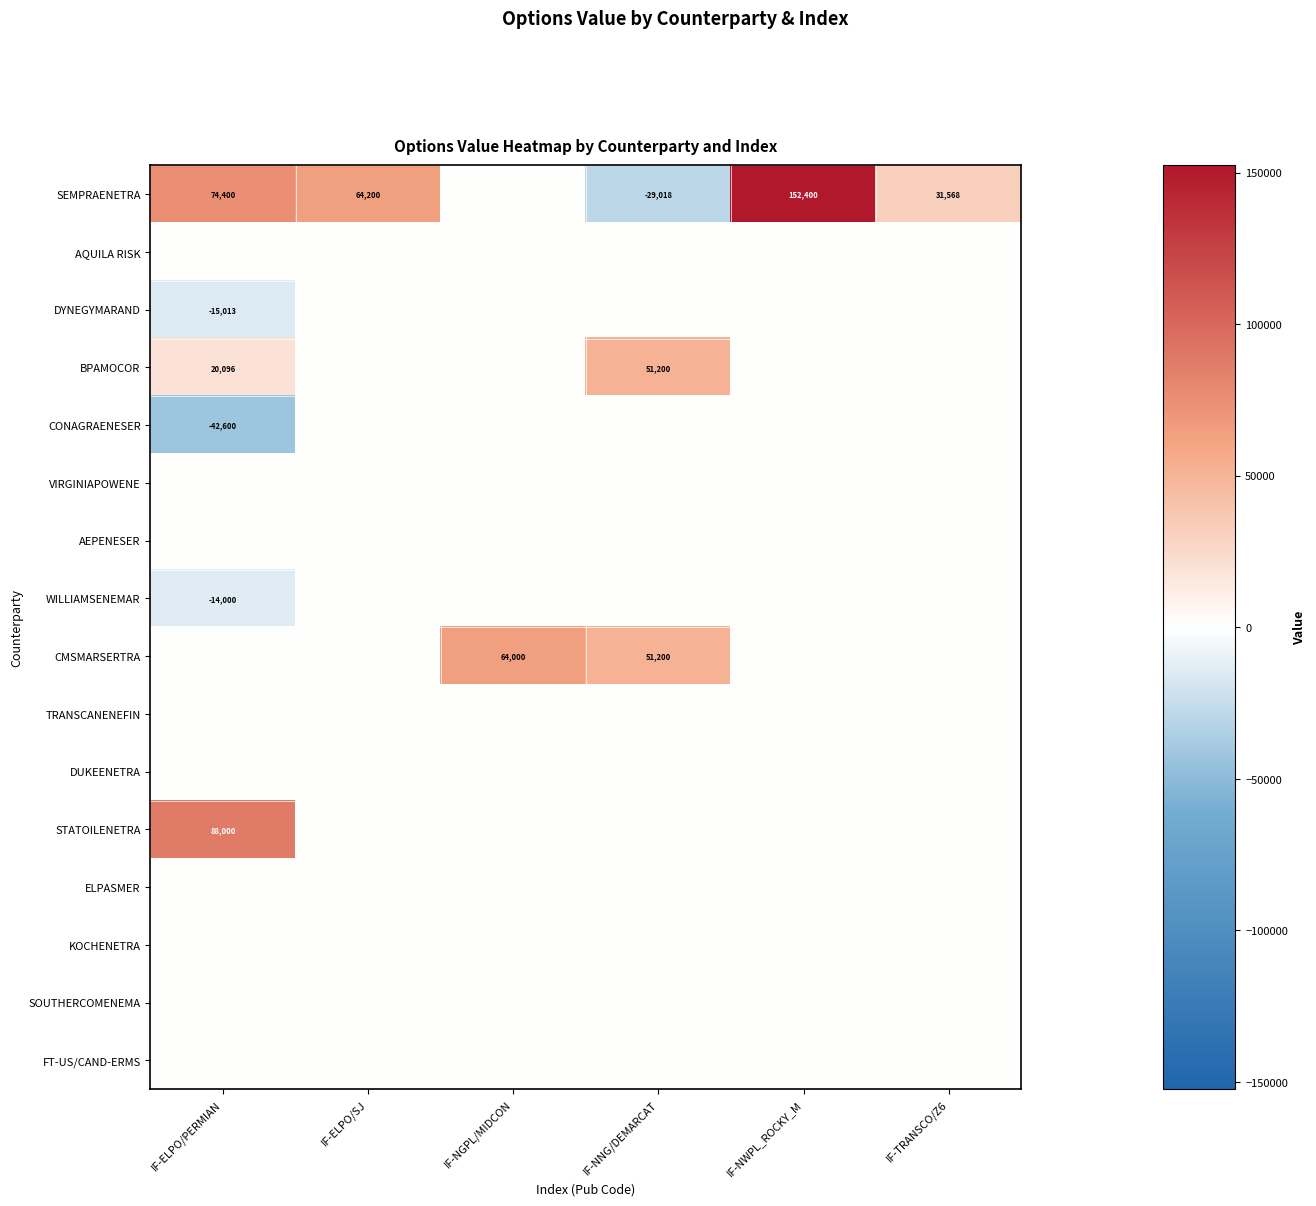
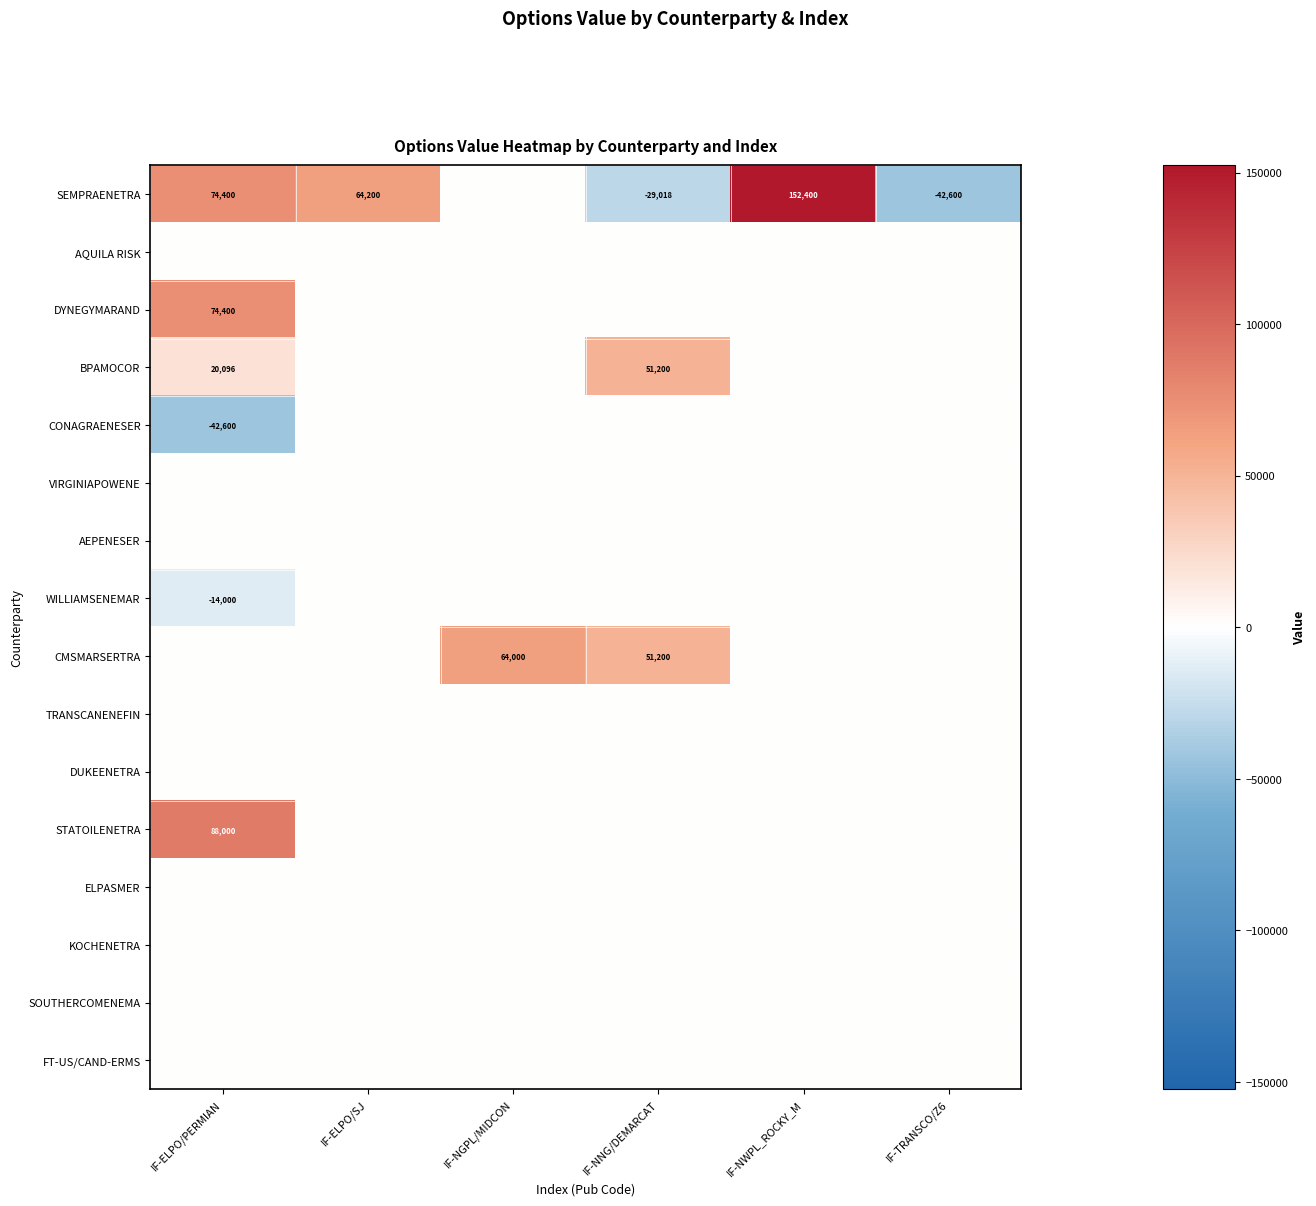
  {
    "SEMPRAENETRA": {
      "IF-ELPO/PERMIAN": "74,400",
      "IF-ELPO/SJ": "64,200",
      "IF-NNG/DEMARCAT": "-29,018",
      "IF-NWPL_ROCKY_M": "152,400",
-     "IF-TRANSCO/Z6": "31,568"
+     "IF-TRANSCO/Z6": "-42,600"
    },
    "DYNEGYMARAND": {
-     "IF-ELPO/PERMIAN": "-15,013"
+     "IF-ELPO/PERMIAN": "74,400"
    },
    "BPAMOCOR": {
      "IF-ELPO/PERMIAN": "20,096",
      "IF-NNG/DEMARCAT": "51,200"
    },
    "CONAGRAENESER": {
      "IF-ELPO/PERMIAN": "-42,600"
    },
    "WILLIAMSENEMAR": {
      "IF-ELPO/PERMIAN": "-14,000"
    },
    "CMSMARSERTRA": {
      "IF-NGPL/MIDCON": "64,000",
      "IF-NNG/DEMARCAT": "51,200"
    },
    "STATOILENETRA": {
      "IF-ELPO/PERMIAN": "88,000"
    }
  }
